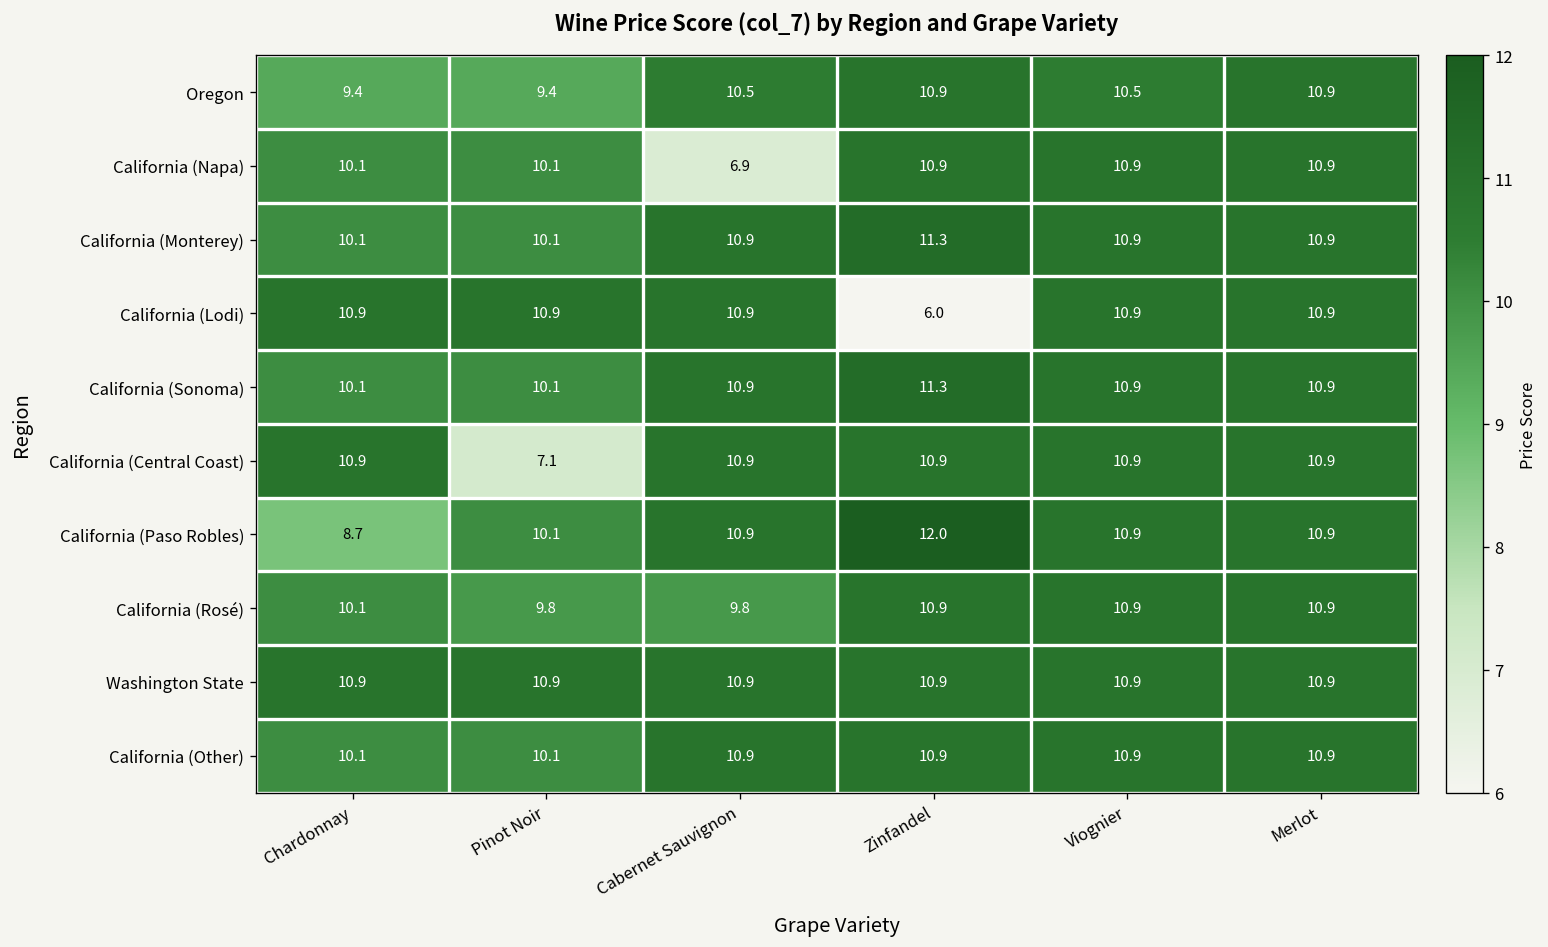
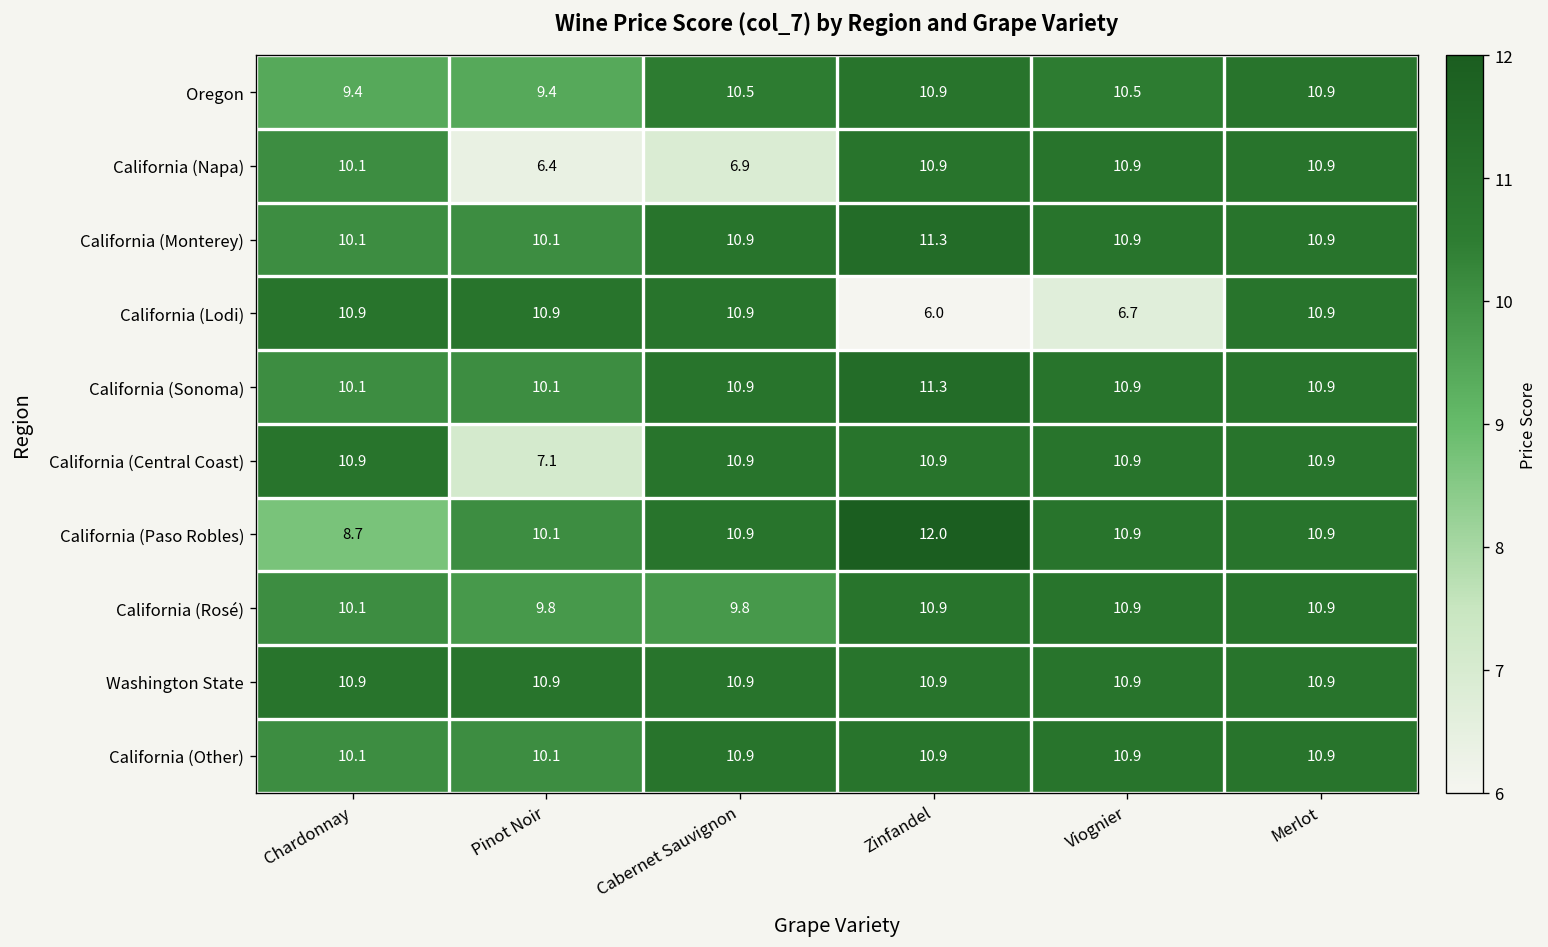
  {
    "Oregon": {
      "Chardonnay": 9.4,
      "Pinot Noir": 9.4,
      "Cabernet Sauvignon": 10.5,
      "Zinfandel": 10.9,
      "Viognier": 10.5,
      "Merlot": 10.9
    },
    "California (Napa)": {
      "Chardonnay": 10.1,
-     "Pinot Noir": 10.1,
+     "Pinot Noir": 6.4,
      "Cabernet Sauvignon": 6.9,
      "Zinfandel": 10.9,
      "Viognier": 10.9,
      "Merlot": 10.9
    },
    "California (Monterey)": {
      "Chardonnay": 10.1,
      "Pinot Noir": 10.1,
      "Cabernet Sauvignon": 10.9,
      "Zinfandel": 11.3,
      "Viognier": 10.9,
      "Merlot": 10.9
    },
    "California (Lodi)": {
      "Chardonnay": 10.9,
      "Pinot Noir": 10.9,
      "Cabernet Sauvignon": 10.9,
      "Zinfandel": 6.0,
-     "Viognier": 10.9,
+     "Viognier": 6.7,
      "Merlot": 10.9
    },
    "California (Sonoma)": {
      "Chardonnay": 10.1,
      "Pinot Noir": 10.1,
      "Cabernet Sauvignon": 10.9,
      "Zinfandel": 11.3,
      "Viognier": 10.9,
      "Merlot": 10.9
    },
    "California (Central Coast)": {
      "Chardonnay": 10.9,
      "Pinot Noir": 7.1,
      "Cabernet Sauvignon": 10.9,
      "Zinfandel": 10.9,
      "Viognier": 10.9,
      "Merlot": 10.9
    },
    "California (Paso Robles)": {
      "Chardonnay": 8.7,
      "Pinot Noir": 10.1,
      "Cabernet Sauvignon": 10.9,
      "Zinfandel": 12.0,
      "Viognier": 10.9,
      "Merlot": 10.9
    },
    "California (Rosé)": {
      "Chardonnay": 10.1,
      "Pinot Noir": 9.8,
      "Cabernet Sauvignon": 9.8,
      "Zinfandel": 10.9,
      "Viognier": 10.9,
      "Merlot": 10.9
    },
    "Washington State": {
      "Chardonnay": 10.9,
      "Pinot Noir": 10.9,
      "Cabernet Sauvignon": 10.9,
      "Zinfandel": 10.9,
      "Viognier": 10.9,
      "Merlot": 10.9
    },
    "California (Other)": {
      "Chardonnay": 10.1,
      "Pinot Noir": 10.1,
      "Cabernet Sauvignon": 10.9,
      "Zinfandel": 10.9,
      "Viognier": 10.9,
      "Merlot": 10.9
    }
  }
